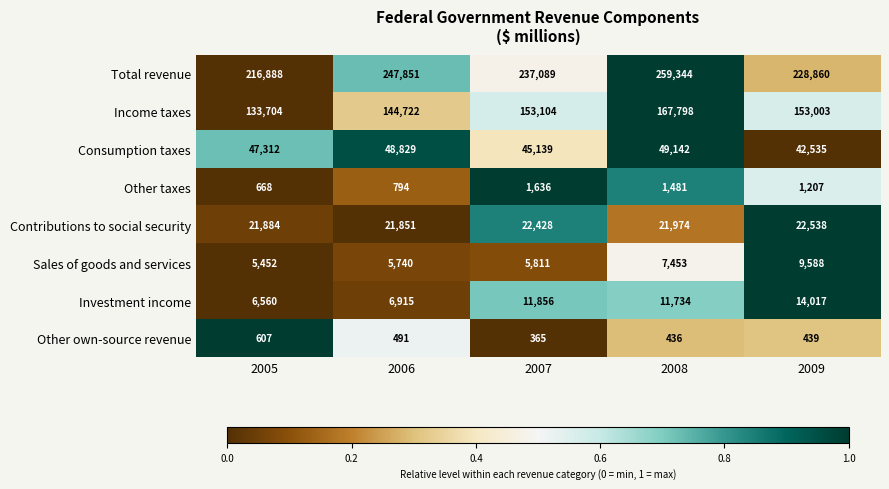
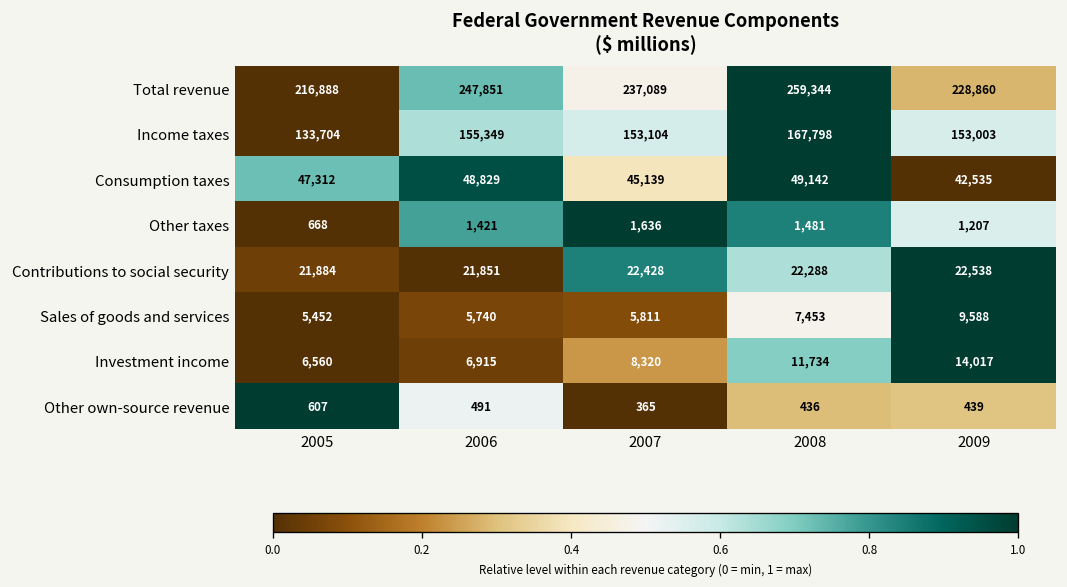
  {
    "Total revenue": {
      "2005": "216,888",
      "2006": "247,851",
      "2007": "237,089",
      "2008": "259,344",
      "2009": "228,860"
    },
    "Income taxes": {
      "2005": "133,704",
-     "2006": "144,722",
+     "2006": "155,349",
      "2007": "153,104",
      "2008": "167,798",
      "2009": "153,003"
    },
    "Consumption taxes": {
      "2005": "47,312",
      "2006": "48,829",
      "2007": "45,139",
      "2008": "49,142",
      "2009": "42,535"
    },
    "Other taxes": {
      "2005": "668",
-     "2006": "794",
+     "2006": "1,421",
      "2007": "1,636",
      "2008": "1,481",
      "2009": "1,207"
    },
    "Contributions to social security": {
      "2005": "21,884",
      "2006": "21,851",
      "2007": "22,428",
-     "2008": "21,974",
+     "2008": "22,288",
      "2009": "22,538"
    },
    "Sales of goods and services": {
      "2005": "5,452",
      "2006": "5,740",
      "2007": "5,811",
      "2008": "7,453",
      "2009": "9,588"
    },
    "Investment income": {
      "2005": "6,560",
      "2006": "6,915",
-     "2007": "11,856",
+     "2007": "8,320",
      "2008": "11,734",
      "2009": "14,017"
    },
    "Other own-source revenue": {
      "2005": "607",
      "2006": "491",
      "2007": "365",
      "2008": "436",
      "2009": "439"
    }
  }
